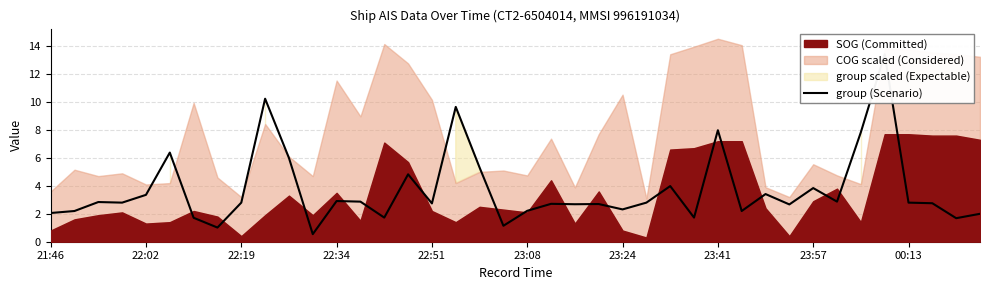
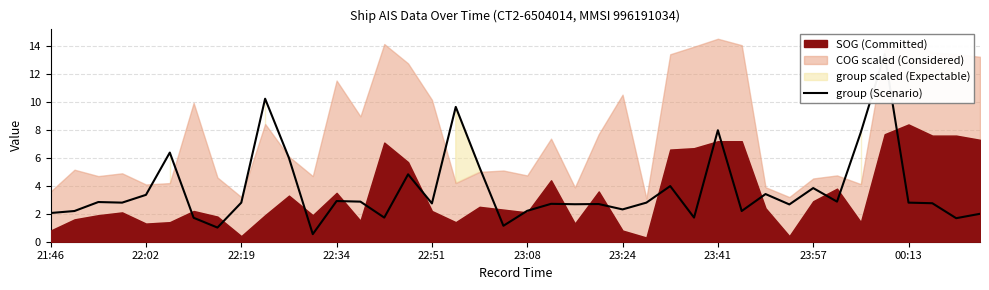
  {
    "group (Scenario)": {
      "21:46": 2.1,
      "22:02": 3.4,
      "22:19": 2.8,
      "22:34": 2.9,
      "22:51": 2.7,
      "23:24": 2.3,
      "23:41": 8.0,
      "23:57": 3.8,
      "00:13": 2.8
    },
    "SOG (Committed)": {
      "21:46": 0.8,
      "22:02": 1.3,
      "22:19": 0.4,
      "22:34": 3.5,
      "22:51": 2.2,
      "23:24": 0.8,
      "23:41": 7.2,
      "23:57": 2.9,
-     "00:13": 7.7
+     "00:13": 8.4
    },
    "COG scaled (Considered)": {
      "21:46": 2.8,
      "22:02": 2.8,
      "22:19": 2.8,
      "22:34": 8.0,
      "22:51": 8.0,
      "23:08": 2.6,
      "23:24": 9.7,
      "23:41": 7.3,
-     "23:57": 2.7
+     "23:57": 1.6
    }
  }
